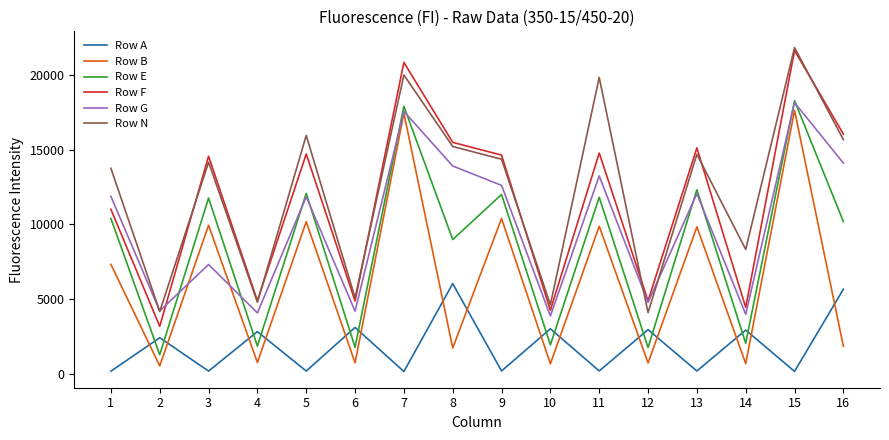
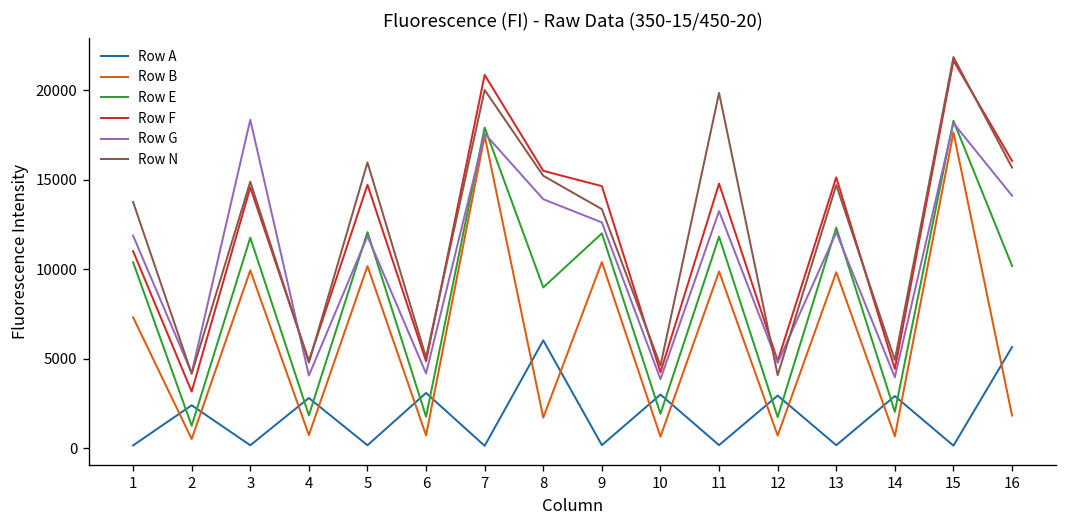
  {
    "Row A": {
      "1": 200,
      "2": 2400,
      "3": 200,
      "4": 2800,
      "5": 200,
      "6": 3100,
      "7": 100,
      "8": 6000,
      "9": 200,
      "10": 3000,
      "11": 200,
      "12": 2900,
      "13": 200,
      "14": 2900,
      "15": 100,
      "16": 5700
    },
    "Row E": {
      "1": 10400,
      "2": 1300,
      "3": 11800,
      "4": 1800,
      "5": 12100,
      "6": 1800,
      "7": 17900,
      "8": 9000,
      "9": 12000,
      "10": 1900,
      "11": 11800,
      "12": 1700,
      "13": 12300,
      "14": 2000,
      "16": 10200
    },
    "Row G": {
      "1": 11900,
-     "3": 7300,
+     "3": 18300,
      "4": 4100,
      "5": 11900,
      "6": 4200,
      "8": 13900,
      "9": 12600,
      "10": 3900,
      "11": 13200,
      "13": 12100,
      "14": 4000,
      "16": 14100
    },
    "Row N": {
      "1": 13800,
-     "3": 14200,
+     "3": 14900,
      "5": 16000,
      "6": 5100,
      "7": 20000,
      "8": 15200,
-     "9": 14400,
+     "9": 13400,
      "10": 4600,
      "11": 19800,
      "12": 4100,
      "13": 14700,
-     "14": 8300,
+     "14": 4900,
      "15": 21900,
      "16": 15700
    }
  }
